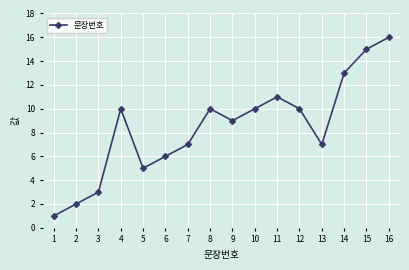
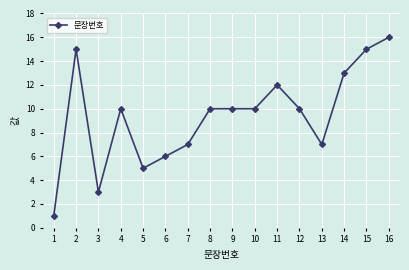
  {
    "1": 1,
-   "2": 2,
+   "2": 15,
    "3": 3,
    "4": 10,
    "5": 5,
    "6": 6,
    "7": 7,
    "8": 10,
-   "9": 9,
+   "9": 10,
    "10": 10,
-   "11": 11,
+   "11": 12,
    "12": 10,
    "13": 7,
    "14": 13,
    "15": 15,
    "16": 16
  }
